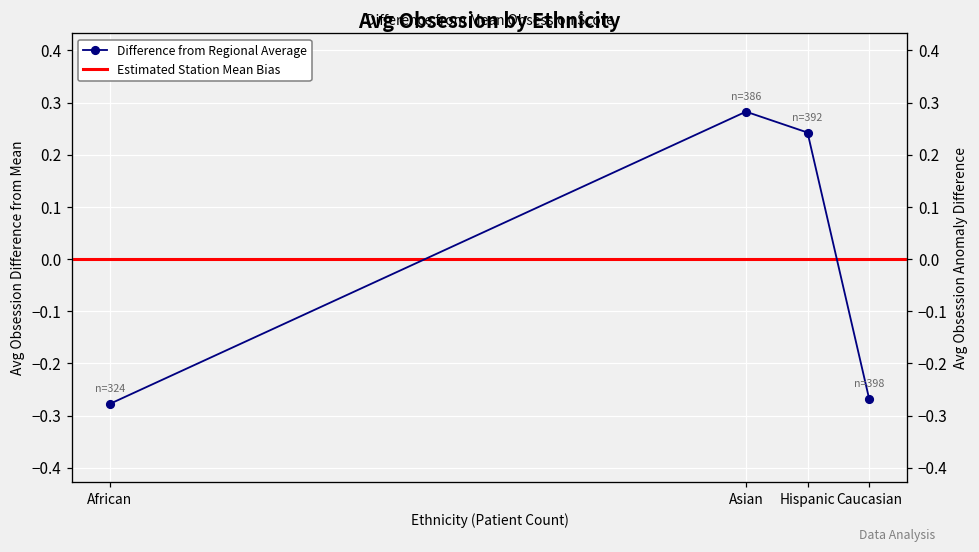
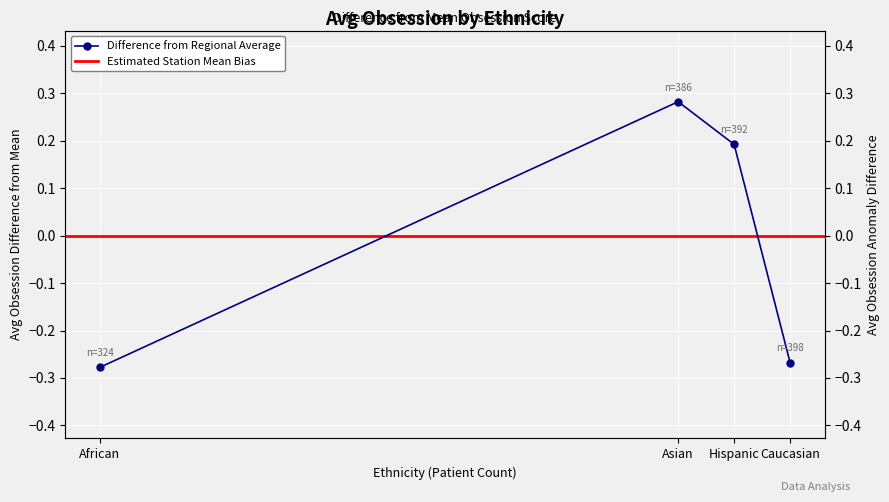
  {
-   "Hispanic": 0.24
+   "Hispanic": 0.19
  }
